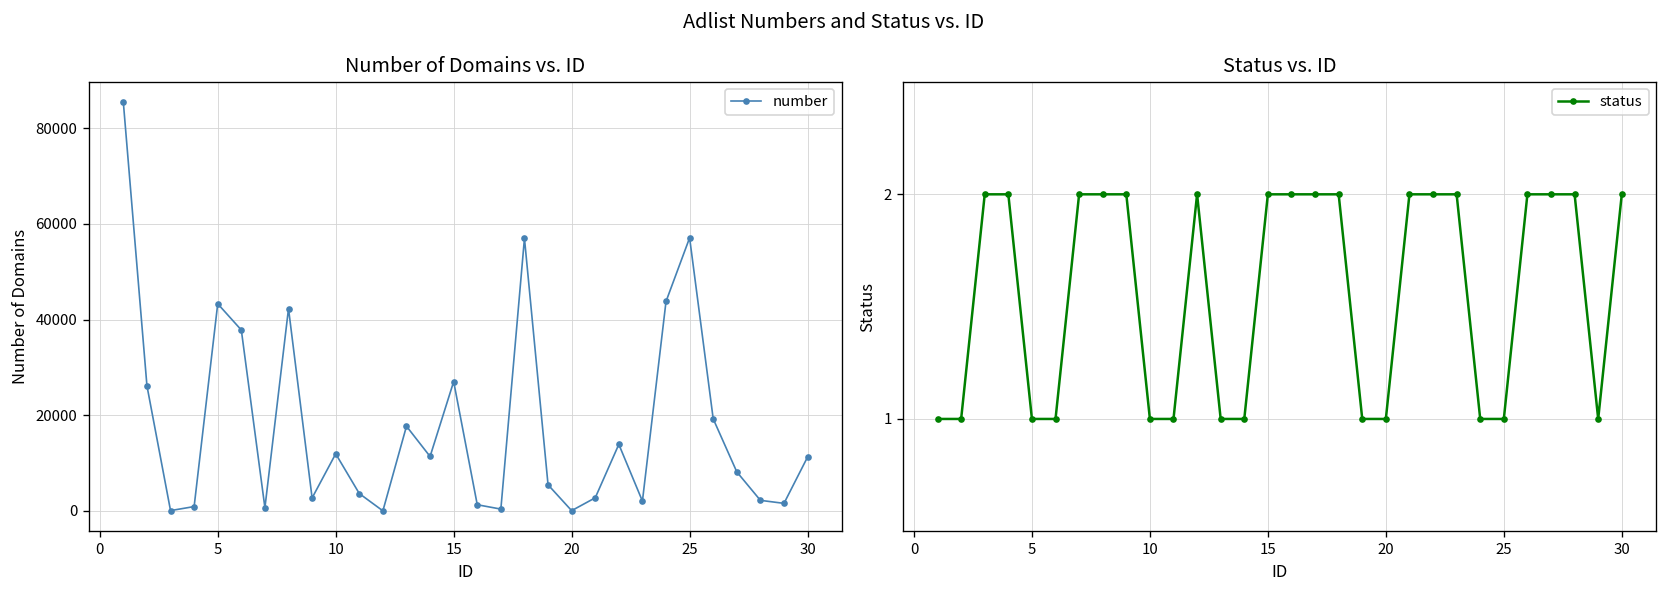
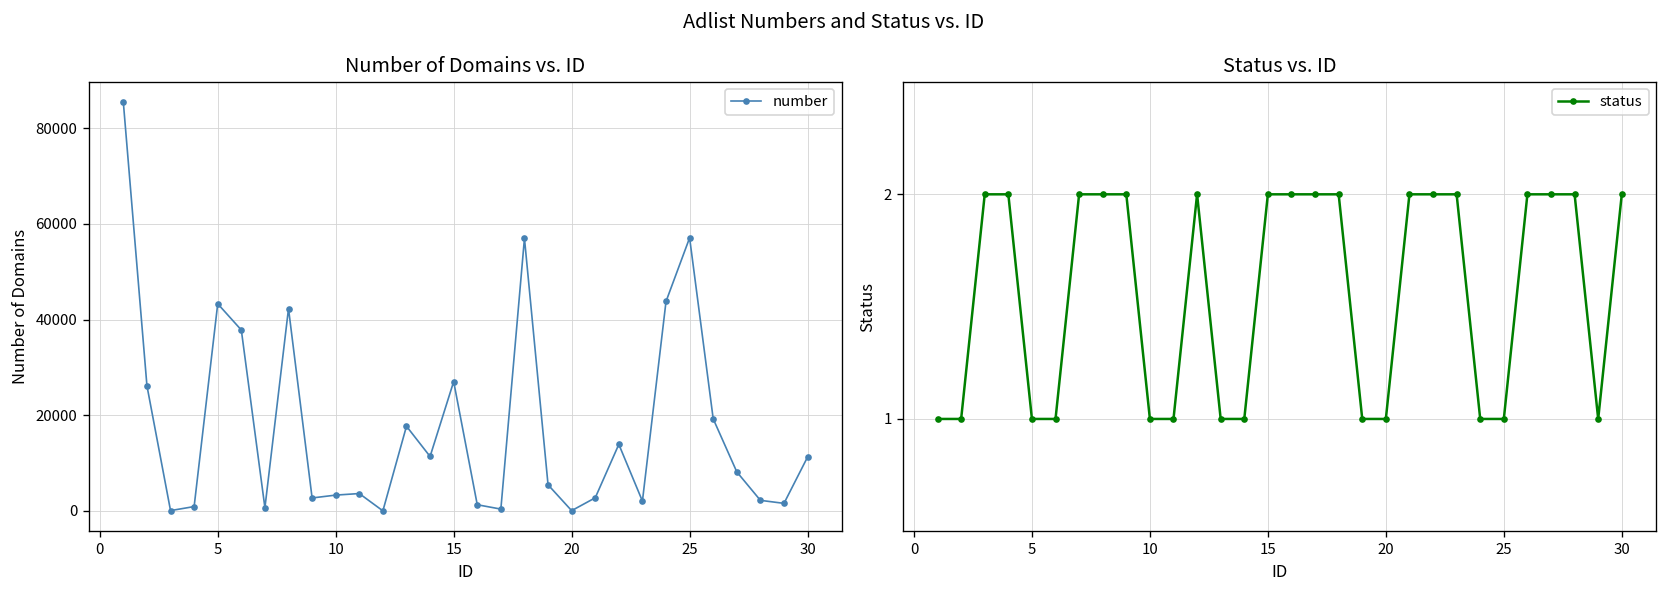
  {
    "Number of Domains vs. ID": {
      "5": 43000,
-     "10": 12000,
+     "10": 3000,
      "15": 27000,
      "20": 0,
      "25": 57000,
      "30": 11000
    },
    "Status vs. ID": {
      "5": 1.00,
      "10": 1.00,
      "15": 2.00,
      "20": 1.00,
      "25": 1.00,
      "30": 2.00
    }
  }
